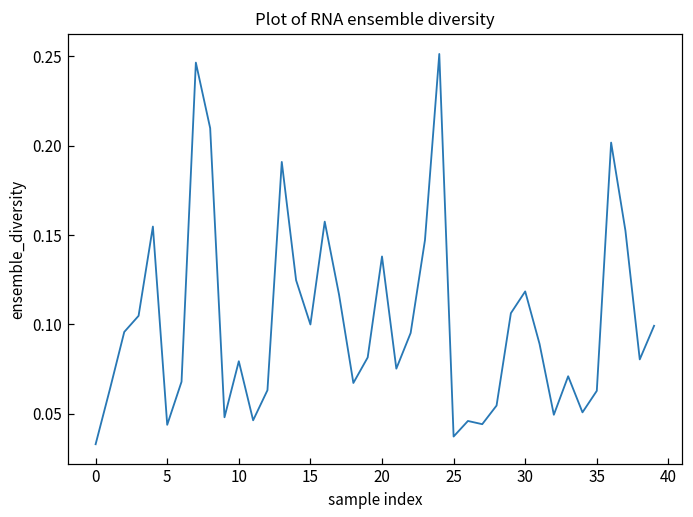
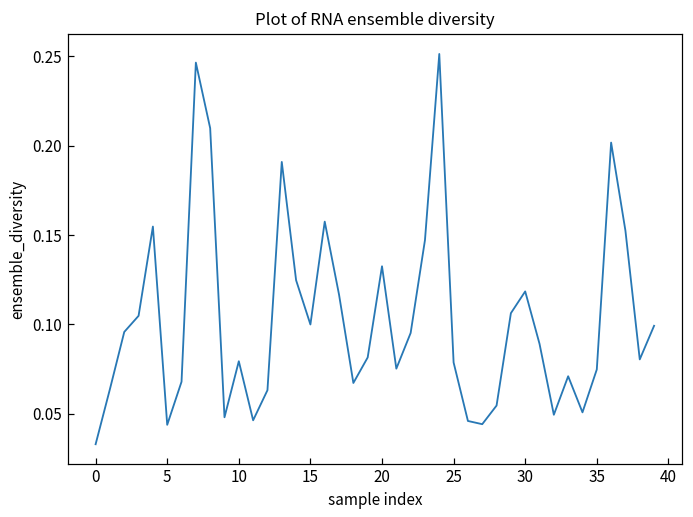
  {
    "0": 0.033,
    "5": 0.044,
    "10": 0.079,
    "15": 0.100,
-   "20": 0.138,
-   "25": 0.037,
+   "20": 0.132,
+   "25": 0.079,
    "30": 0.118,
-   "35": 0.063
+   "35": 0.075
  }
